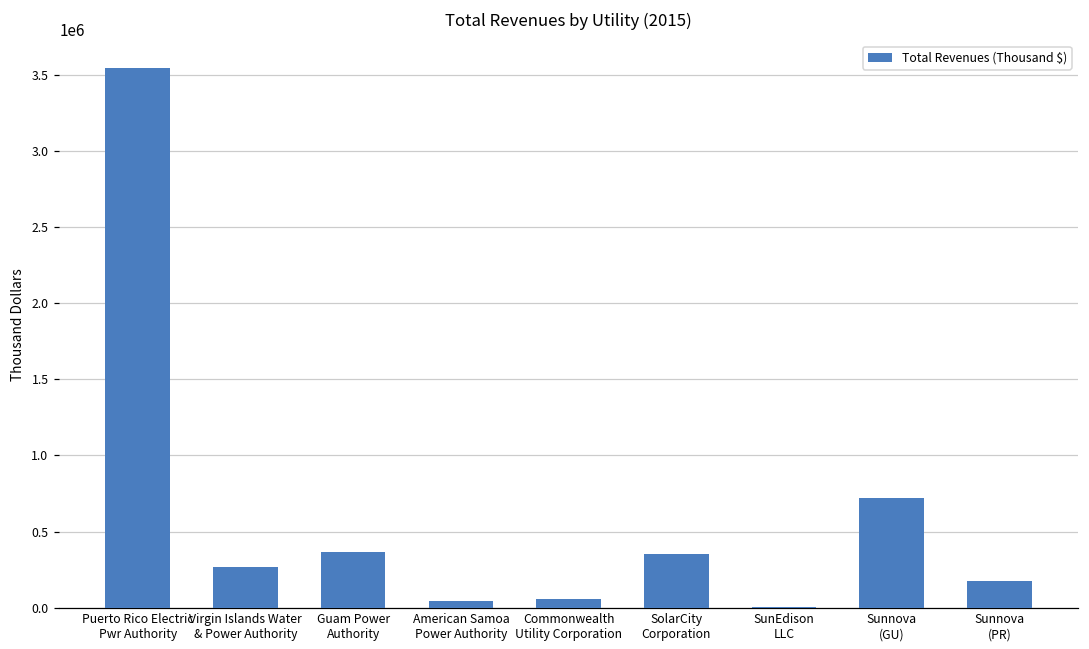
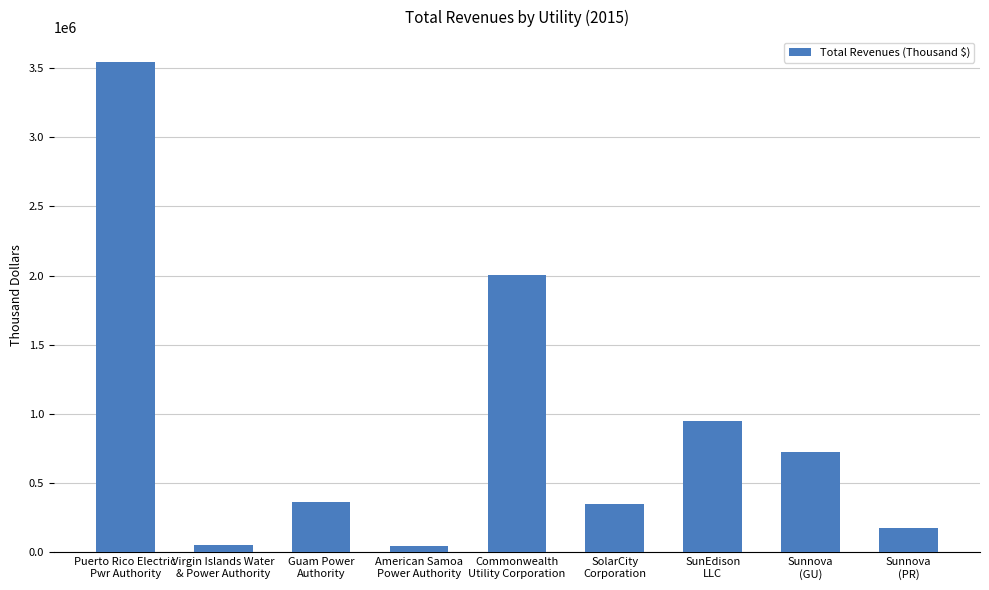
  {
    "Puerto Rico Electric Pwr Authority": 3550000,
-   "Virgin Islands Water & Power Authority": 270000,
+   "Virgin Islands Water & Power Authority": 50000,
    "Guam Power Authority": 370000,
    "American Samoa Power Authority": 50000,
-   "Commonwealth Utility Corporation": 60000,
+   "Commonwealth Utility Corporation": 2000000,
    "SolarCity Corporation": 350000,
-   "SunEdison LLC": 0,
+   "SunEdison LLC": 950000,
    "Sunnova (GU)": 720000,
    "Sunnova (PR)": 180000
  }
